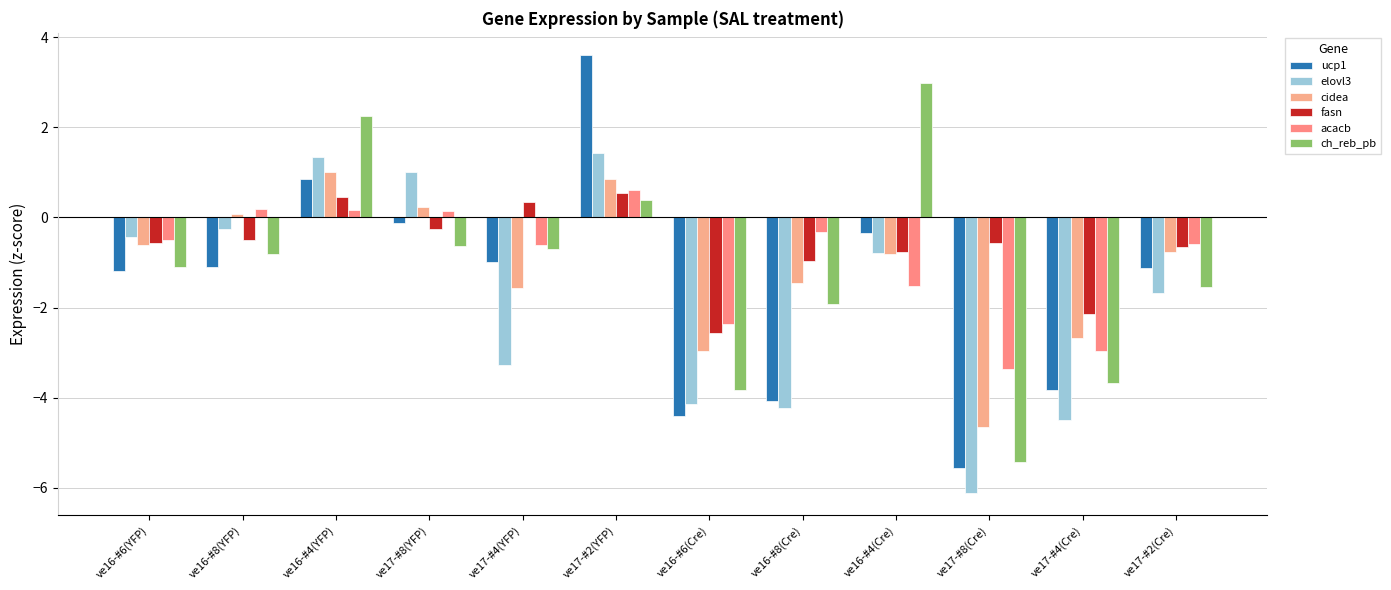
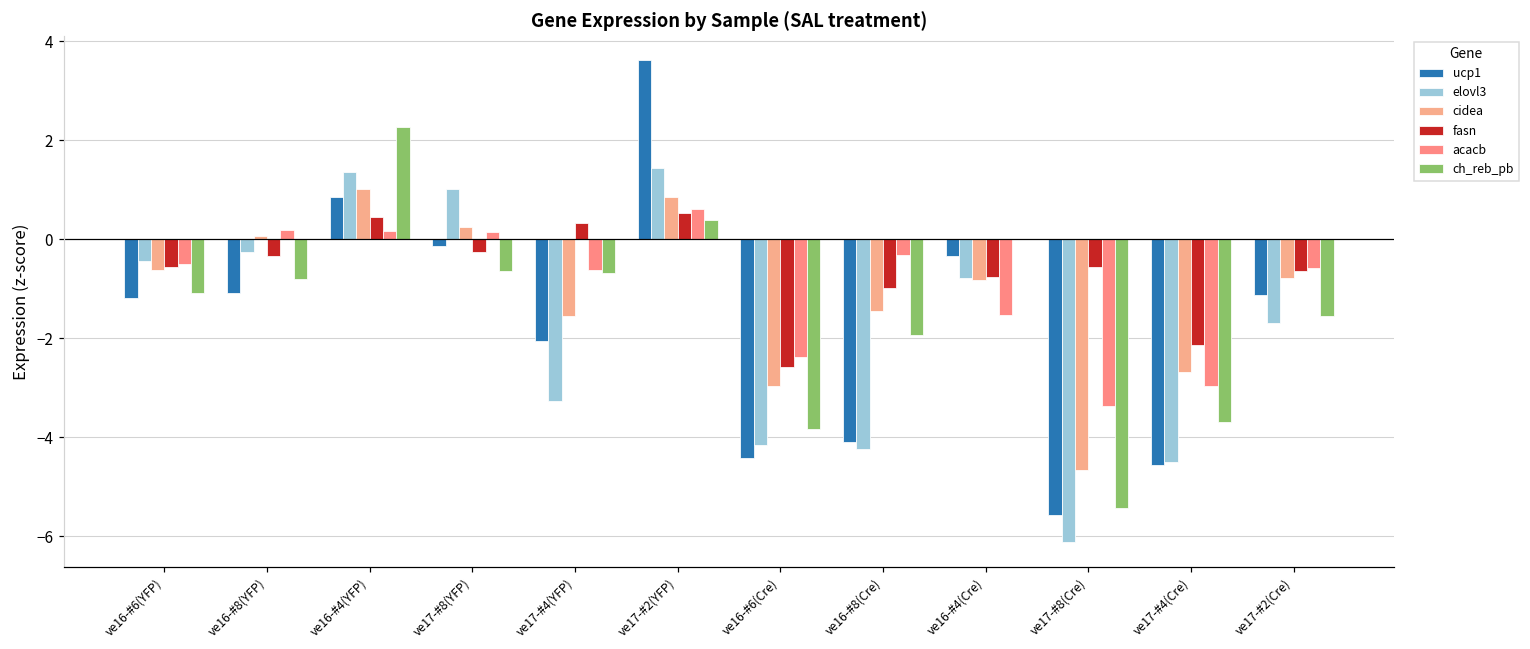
  {
    "ucp1": {
      "ve16-#6(YFP)": -1.2,
      "ve16-#8(YFP)": -1.1,
      "ve16-#4(YFP)": 0.8,
      "ve17-#8(YFP)": -0.1,
-     "ve17-#4(YFP)": -1.0,
+     "ve17-#4(YFP)": -2.1,
      "ve17-#2(YFP)": 3.6,
      "ve16-#6(Cre)": -4.4,
      "ve16-#8(Cre)": -4.1,
      "ve16-#4(Cre)": -0.3,
      "ve17-#8(Cre)": -5.6,
-     "ve17-#4(Cre)": -3.8,
+     "ve17-#4(Cre)": -4.6,
      "ve17-#2(Cre)": -1.1
    },
    "elovl3": {
      "ve16-#6(YFP)": -0.4,
      "ve16-#8(YFP)": -0.3,
      "ve16-#4(YFP)": 1.4,
      "ve17-#8(YFP)": 1.0,
      "ve17-#4(YFP)": -3.3,
      "ve17-#2(YFP)": 1.4,
      "ve16-#6(Cre)": -4.1,
      "ve16-#8(Cre)": -4.2,
      "ve16-#4(Cre)": -0.8,
      "ve17-#8(Cre)": -6.1,
      "ve17-#4(Cre)": -4.5,
      "ve17-#2(Cre)": -1.7
    },
    "fasn": {
      "ve16-#6(YFP)": -0.6,
-     "ve16-#8(YFP)": -0.5,
+     "ve16-#8(YFP)": -0.3,
      "ve16-#4(YFP)": 0.4,
      "ve17-#8(YFP)": -0.2,
      "ve17-#4(YFP)": 0.3,
      "ve17-#2(YFP)": 0.5,
      "ve16-#6(Cre)": -2.6,
      "ve16-#8(Cre)": -1.0,
      "ve16-#4(Cre)": -0.8,
      "ve17-#8(Cre)": -0.6,
      "ve17-#4(Cre)": -2.1,
      "ve17-#2(Cre)": -0.6
    },
    "ch_reb_pb": {
      "ve16-#6(YFP)": -1.1,
      "ve16-#8(YFP)": -0.8,
      "ve16-#4(YFP)": 2.3,
      "ve17-#8(YFP)": -0.6,
      "ve17-#4(YFP)": -0.7,
      "ve17-#2(YFP)": 0.4,
      "ve16-#6(Cre)": -3.8,
      "ve16-#8(Cre)": -1.9,
-     "ve16-#4(Cre)": 3.0,
+     "ve16-#4(Cre)": 0.0,
      "ve17-#8(Cre)": -5.4,
      "ve17-#4(Cre)": -3.7,
      "ve17-#2(Cre)": -1.5
    }
  }
